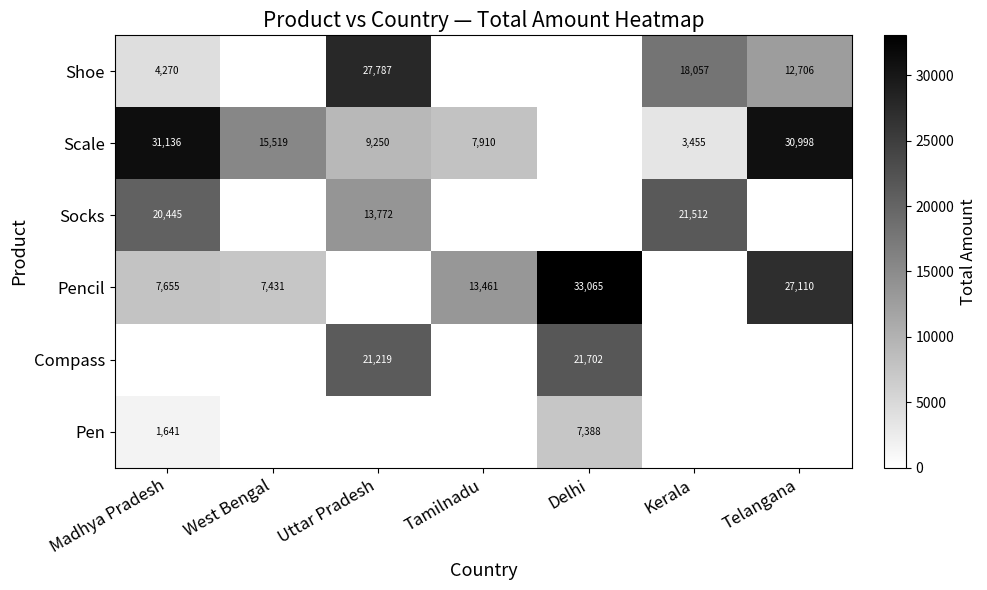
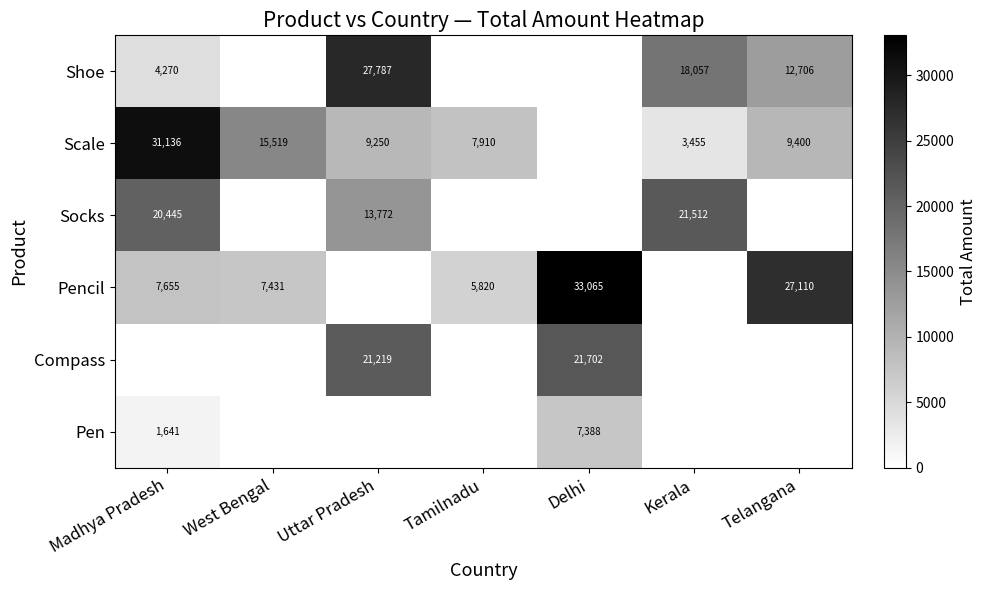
  {
    "Shoe": {
      "Madhya Pradesh": "4,270",
      "Uttar Pradesh": "27,787",
      "Kerala": "18,057",
      "Telangana": "12,706"
    },
    "Scale": {
      "Madhya Pradesh": "31,136",
      "West Bengal": "15,519",
      "Uttar Pradesh": "9,250",
      "Tamilnadu": "7,910",
      "Kerala": "3,455",
-     "Telangana": "30,998"
+     "Telangana": "9,400"
    },
    "Socks": {
      "Madhya Pradesh": "20,445",
      "Uttar Pradesh": "13,772",
      "Kerala": "21,512"
    },
    "Pencil": {
      "Madhya Pradesh": "7,655",
      "West Bengal": "7,431",
-     "Tamilnadu": "13,461",
+     "Tamilnadu": "5,820",
      "Delhi": "33,065",
      "Telangana": "27,110"
    },
    "Compass": {
      "Uttar Pradesh": "21,219",
      "Delhi": "21,702"
    },
    "Pen": {
      "Madhya Pradesh": "1,641",
      "Delhi": "7,388"
    }
  }
